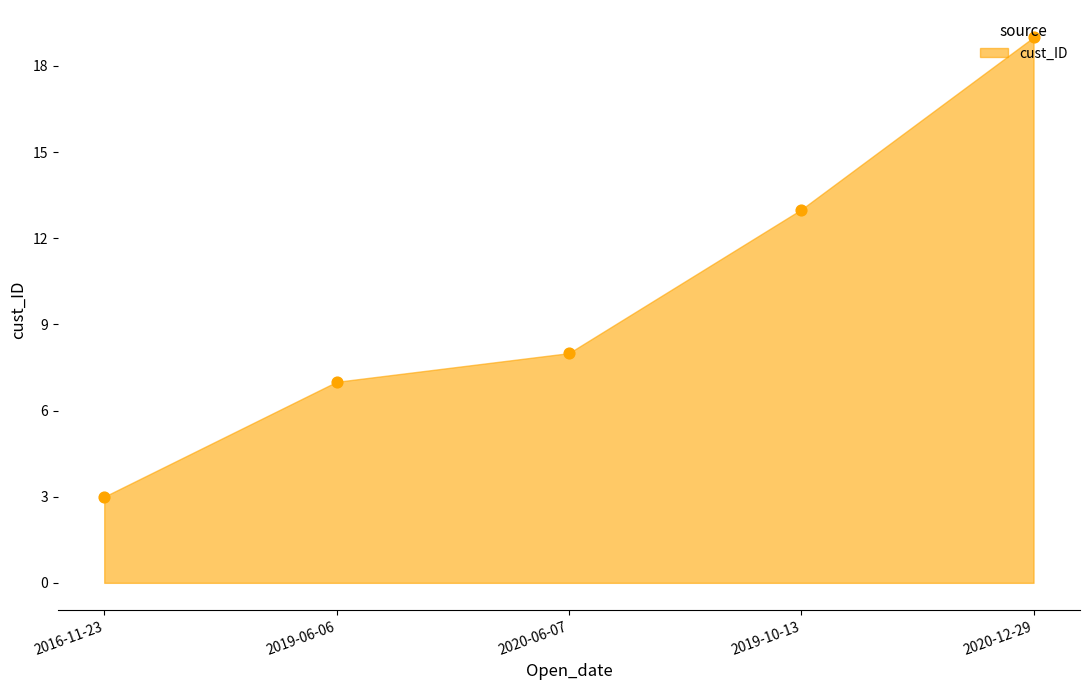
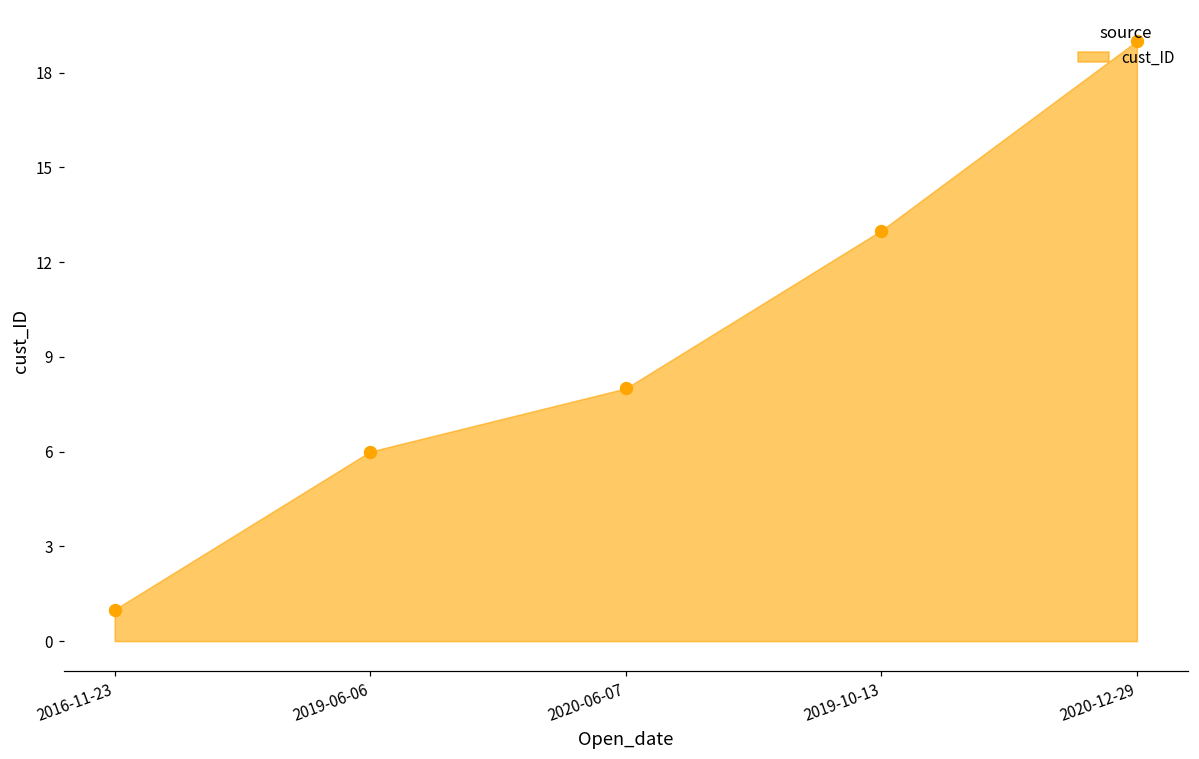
  {
-   "2016-11-23": 3,
-   "2019-06-06": 7,
+   "2016-11-23": 1,
+   "2019-06-06": 6,
    "2020-06-07": 8,
    "2019-10-13": 13,
    "2020-12-29": 19
  }
